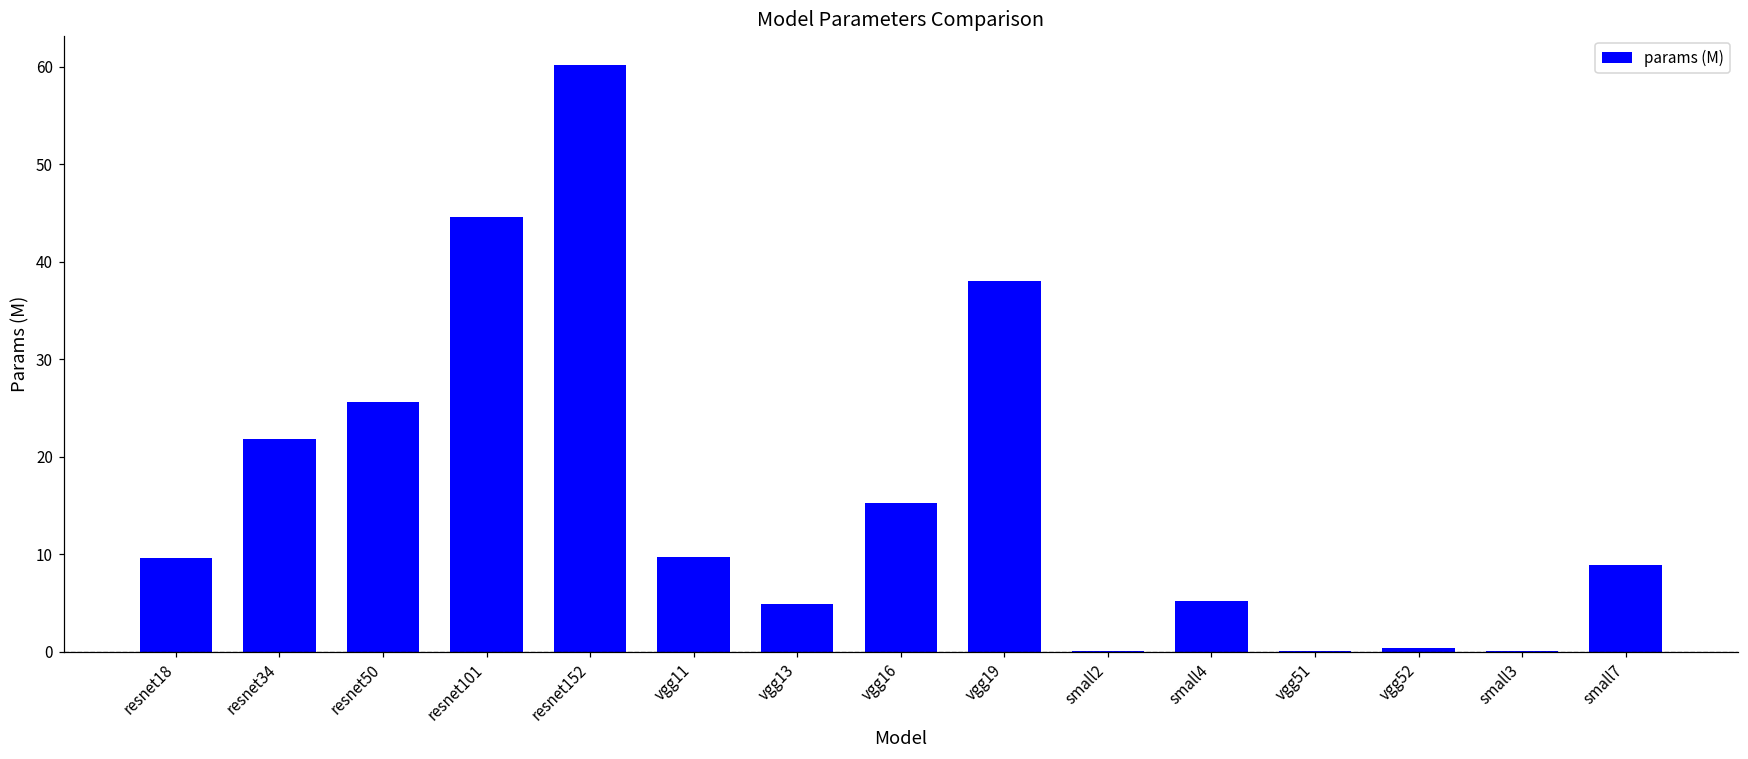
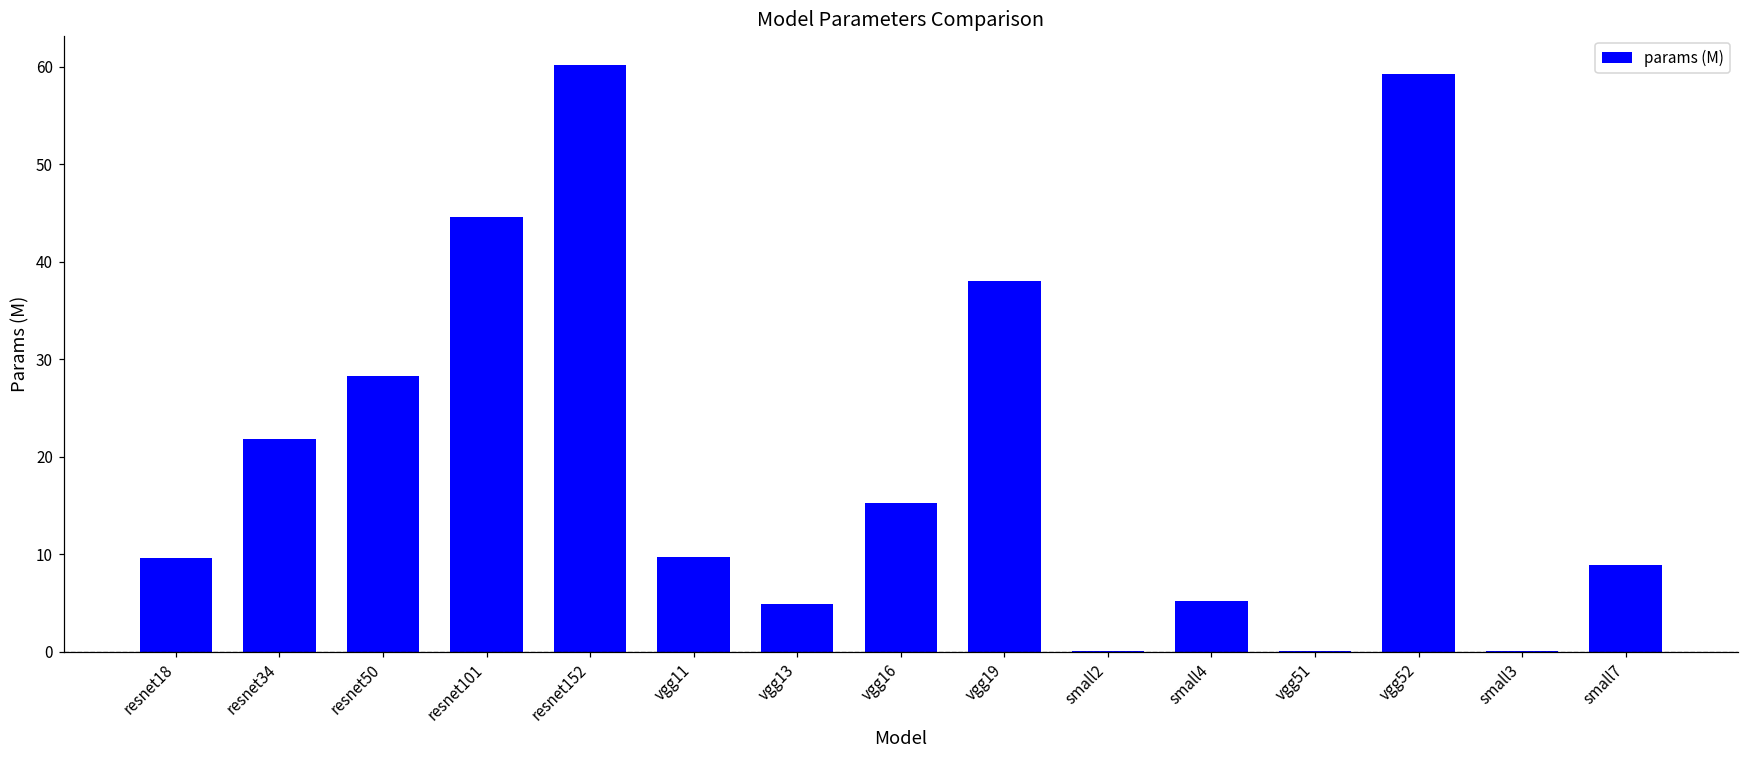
  {
    "resnet18": 10,
    "resnet34": 22,
-   "resnet50": 26,
+   "resnet50": 28,
    "resnet101": 45,
    "resnet152": 60,
    "vgg11": 10,
    "vgg13": 5,
    "vgg16": 15,
    "vgg19": 38,
    "small4": 5,
-   "vgg52": 0,
+   "vgg52": 59,
    "small7": 9
  }
